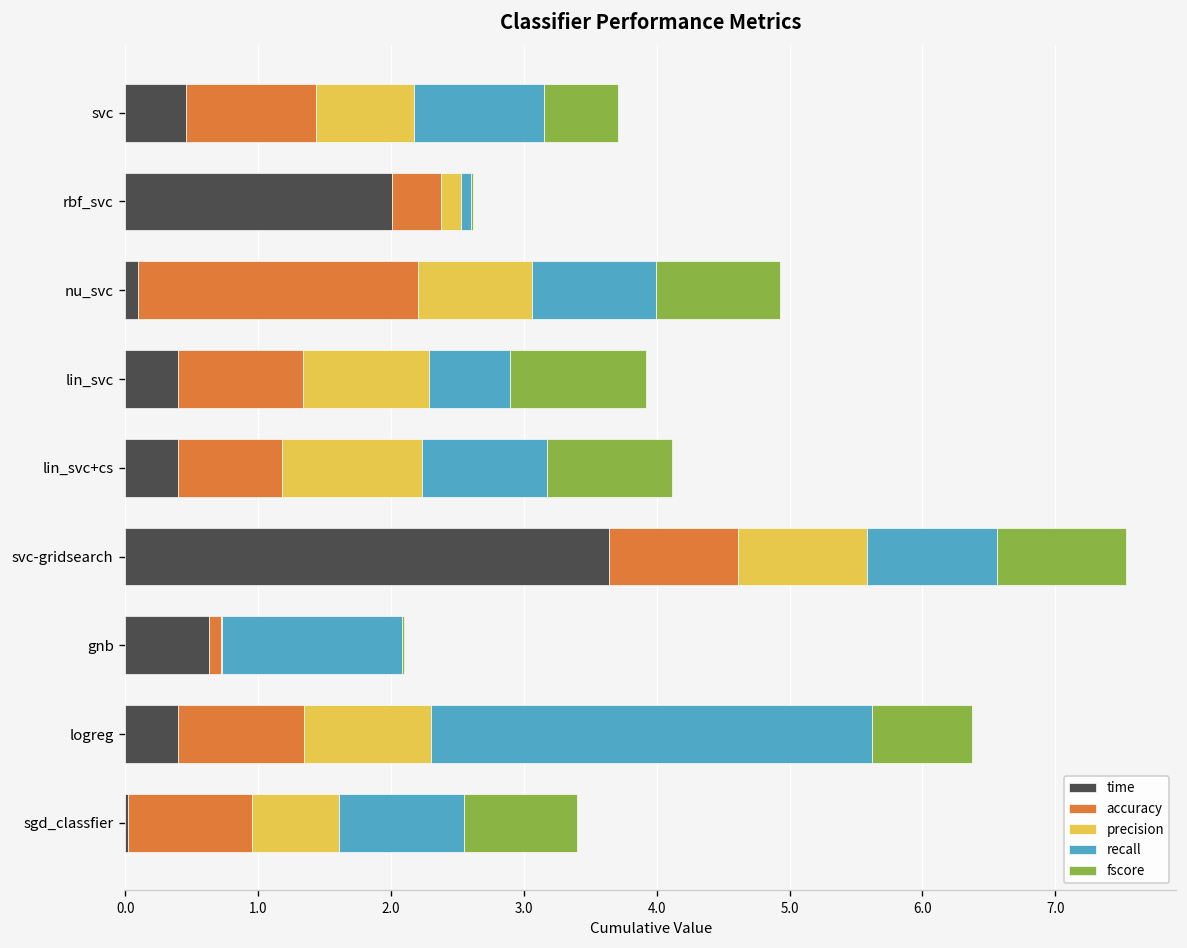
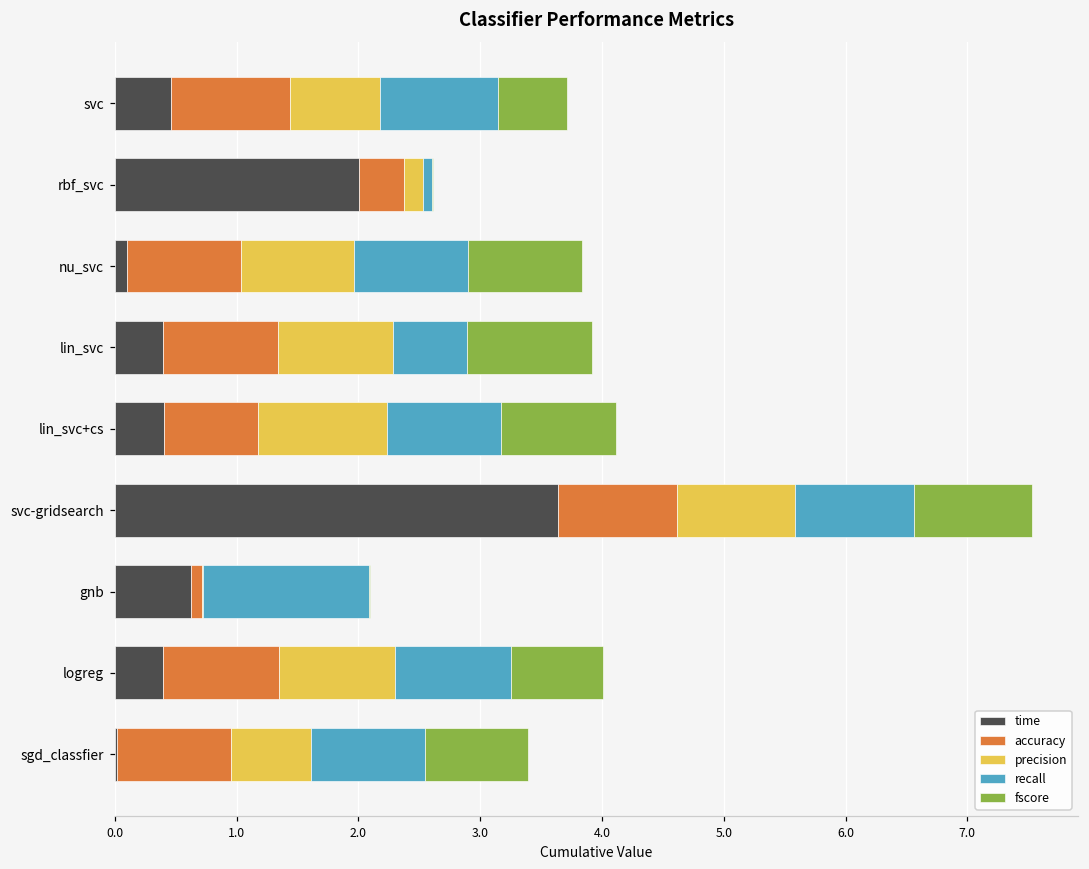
  {
    "time": {
      "svc": 0.46,
      "rbf_svc": 2.00,
      "nu_svc": 0.10,
      "lin_svc": 0.39,
      "lin_svc+cs": 0.40,
      "svc-gridsearch": 3.64,
      "gnb": 0.63,
      "logreg": 0.40
    },
    "accuracy": {
      "svc": 0.97,
      "rbf_svc": 0.37,
-     "nu_svc": 2.10,
+     "nu_svc": 0.93,
      "lin_svc": 0.94,
      "lin_svc+cs": 0.78,
      "svc-gridsearch": 0.97,
      "gnb": 0.09,
      "logreg": 0.95,
      "sgd_classfier": 0.93
    },
    "precision": {
      "svc": 0.74,
      "rbf_svc": 0.15,
-     "nu_svc": 0.86,
+     "nu_svc": 0.94,
      "lin_svc": 0.95,
      "lin_svc+cs": 1.06,
      "svc-gridsearch": 0.97,
      "logreg": 0.95,
      "sgd_classfier": 0.66
    },
    "recall": {
      "svc": 0.97,
      "rbf_svc": 0.08,
      "nu_svc": 0.93,
      "lin_svc": 0.61,
      "lin_svc+cs": 0.94,
      "svc-gridsearch": 0.97,
      "gnb": 1.36,
-     "logreg": 3.32,
+     "logreg": 0.95,
      "sgd_classfier": 0.93
    },
    "fscore": {
      "svc": 0.56,
      "nu_svc": 0.93,
      "lin_svc": 1.03,
      "lin_svc+cs": 0.94,
      "svc-gridsearch": 0.97,
      "logreg": 0.76,
      "sgd_classfier": 0.85
    }
  }
